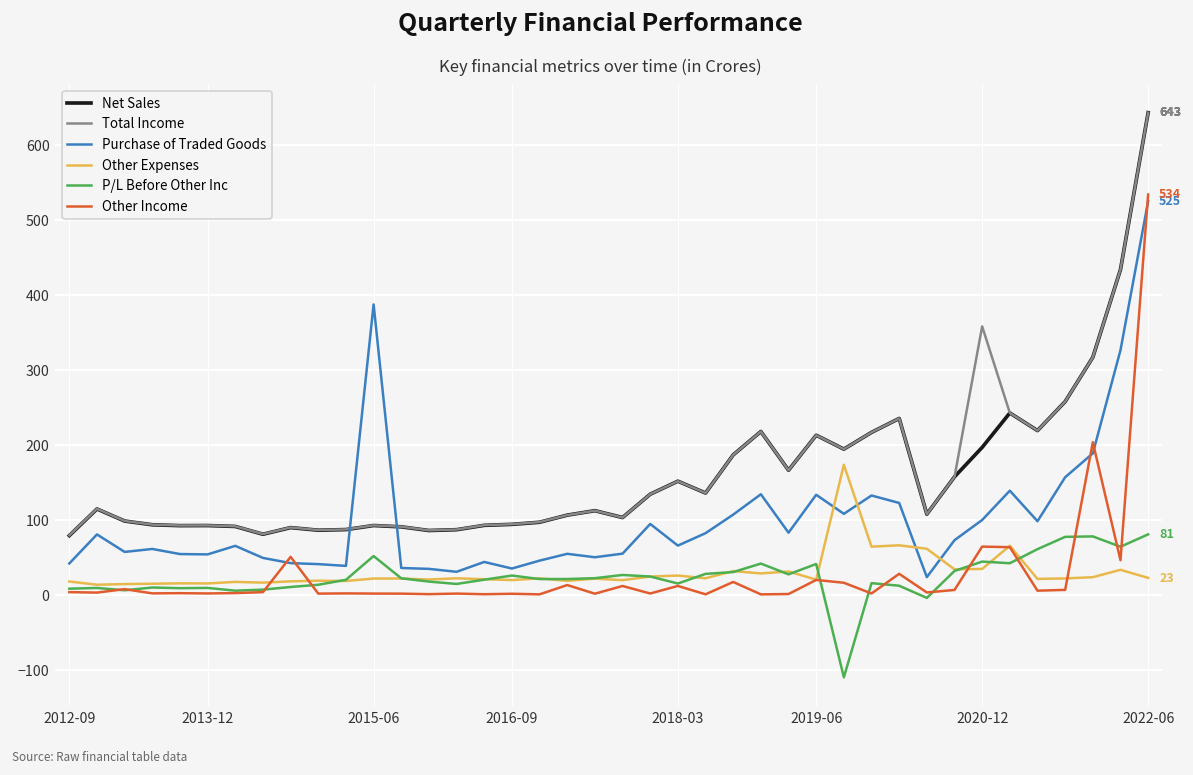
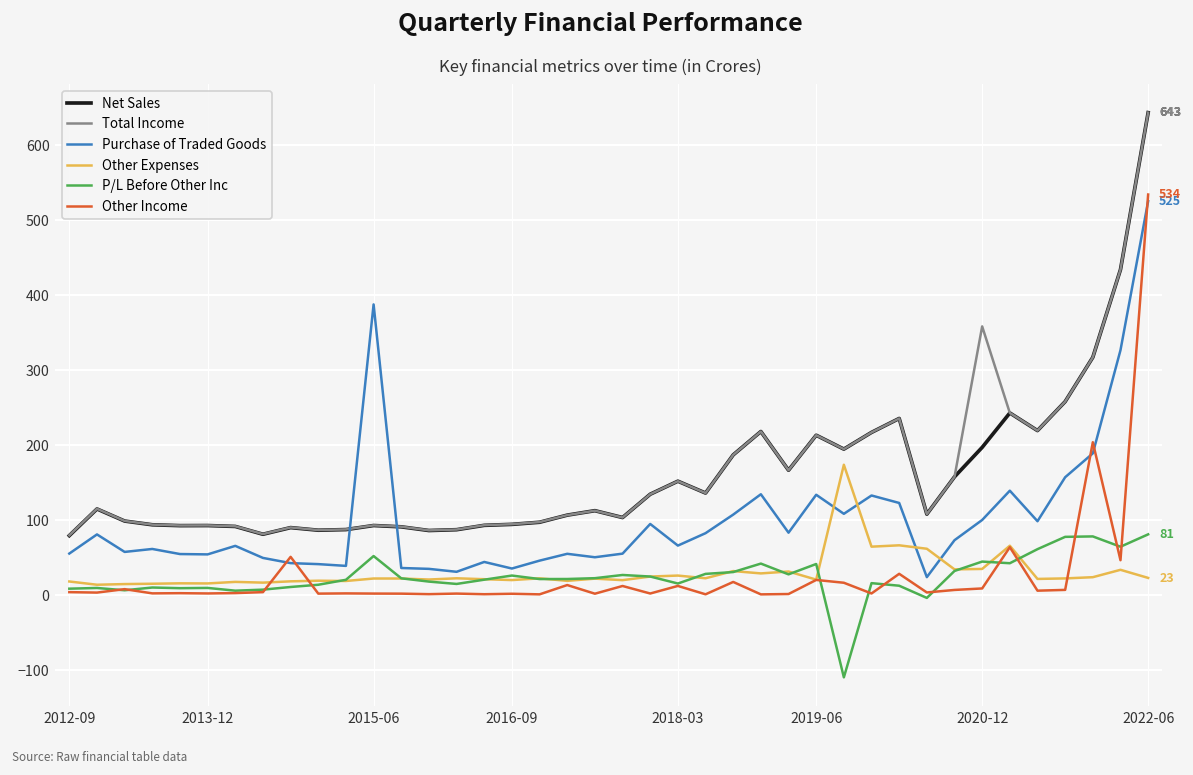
  {
    "Net Sales": {
      "2020-12": 200
    },
    "Total Income": {
      "2020-12": 360
    },
    "Purchase of Traded Goods": {
-     "2012-09": 40,
+     "2012-09": 60,
      "2013-12": 50,
      "2015-06": 390,
      "2016-09": 40,
      "2018-03": 70,
      "2019-06": 130,
      "2020-12": 100
    },
    "Other Expenses": {
      "2022-06": 23
    },
    "P/L Before Other Inc": {
      "2022-06": 81
    },
    "Other Income": {
      "2012-09": 0,
      "2013-12": 0,
      "2015-06": 0,
      "2016-09": 0,
-     "2020-12": 60
+     "2020-12": 10
    }
  }
